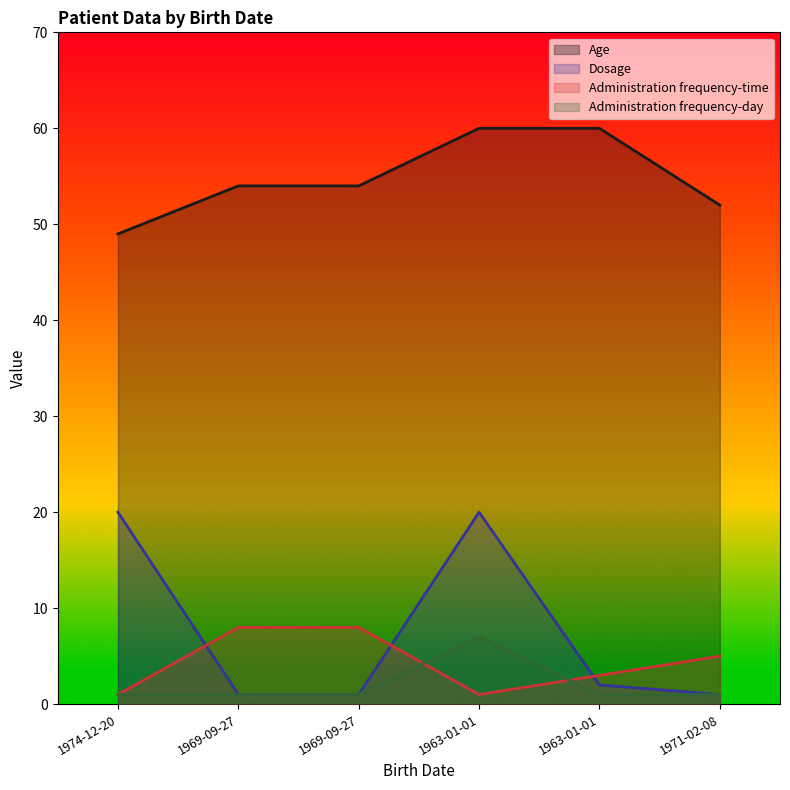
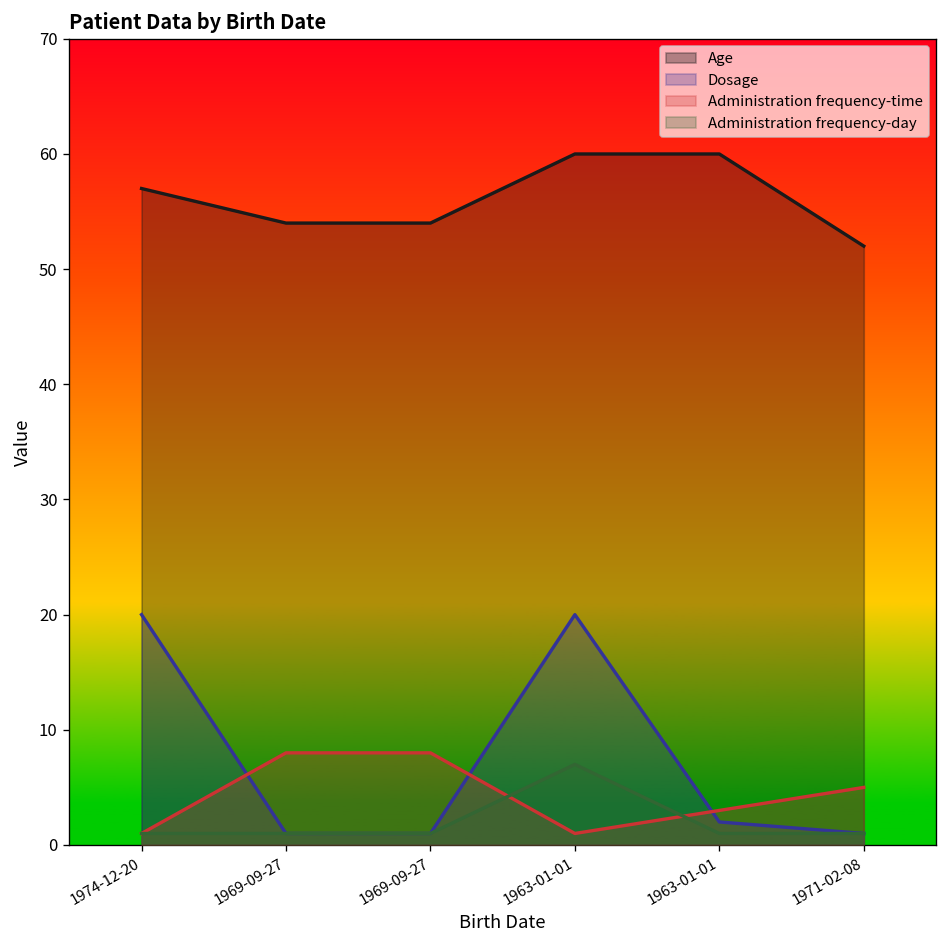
  {
    "Age": {
-     "1974-12-20": 49,
+     "1974-12-20": 57,
      "1971-02-08": 52
    },
    "Administration frequency-time": {
      "1971-02-08": 5
    }
  }
